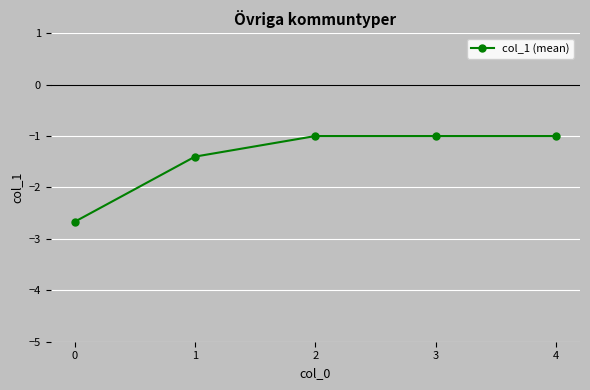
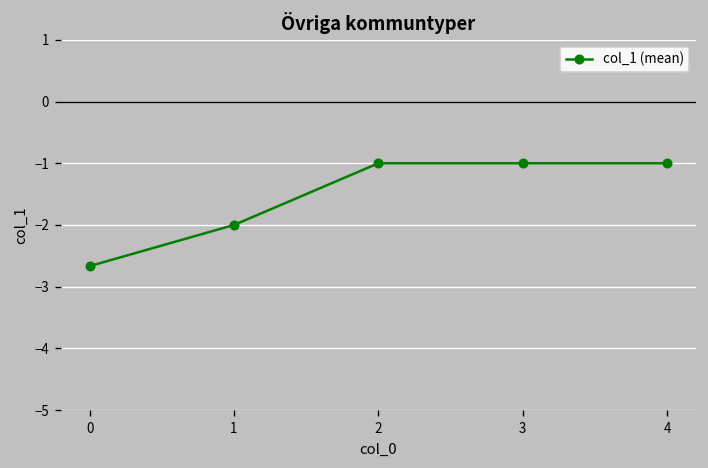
  {
    "0": -2.7,
-   "1": -1.4,
+   "1": -2.0,
    "2": -1.0,
    "3": -1.0,
    "4": -1.0
  }
